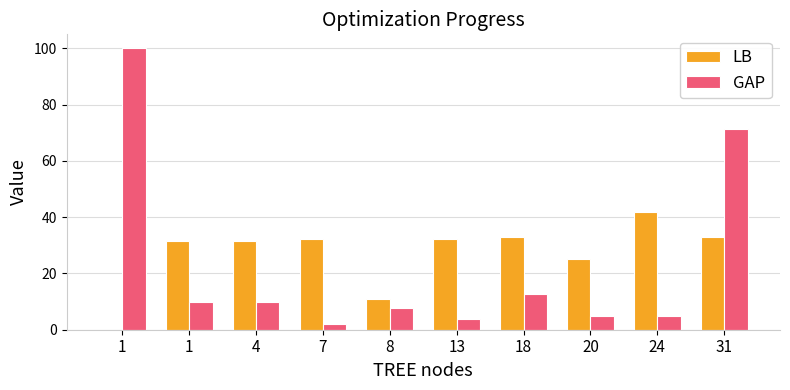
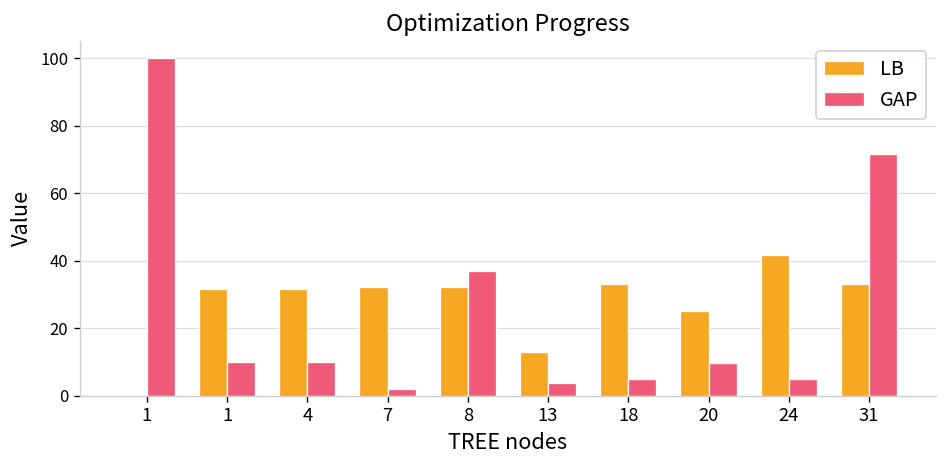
  {
    "LB": {
      "4": 31,
      "7": 32,
-     "8": 11,
-     "13": 32,
+     "8": 32,
+     "13": 13,
      "18": 33,
      "20": 25,
      "24": 42,
      "31": 33
    },
    "GAP": {
      "4": 10,
      "7": 2,
-     "8": 8,
+     "8": 37,
      "13": 4,
-     "18": 13,
-     "20": 5,
+     "18": 5,
+     "20": 10,
      "24": 5,
      "31": 71
    }
  }
